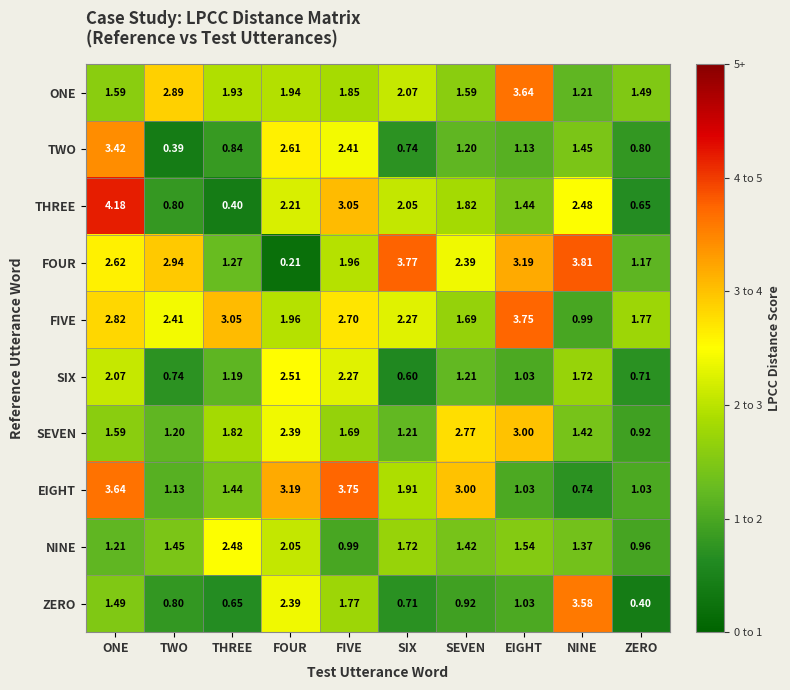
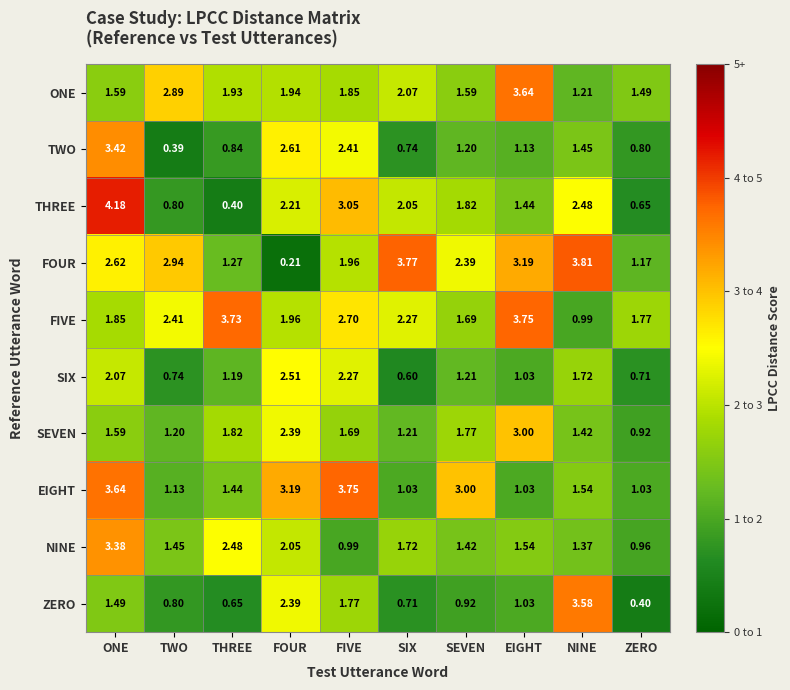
  {
    "ONE": {
      "ONE": 1.59,
      "TWO": 2.89,
      "THREE": 1.93,
      "FOUR": 1.94,
      "FIVE": 1.85,
      "SIX": 2.07,
      "SEVEN": 1.59,
      "EIGHT": 3.64,
      "NINE": 1.21,
      "ZERO": 1.49
    },
    "TWO": {
      "ONE": 3.42,
      "TWO": 0.39,
      "THREE": 0.84,
      "FOUR": 2.61,
      "FIVE": 2.41,
      "SIX": 0.74,
      "SEVEN": 1.20,
      "EIGHT": 1.13,
      "NINE": 1.45,
      "ZERO": 0.80
    },
    "THREE": {
      "ONE": 4.18,
      "TWO": 0.80,
      "THREE": 0.40,
      "FOUR": 2.21,
      "FIVE": 3.05,
      "SIX": 2.05,
      "SEVEN": 1.82,
      "EIGHT": 1.44,
      "NINE": 2.48,
      "ZERO": 0.65
    },
    "FOUR": {
      "ONE": 2.62,
      "TWO": 2.94,
      "THREE": 1.27,
      "FOUR": 0.21,
      "FIVE": 1.96,
      "SIX": 3.77,
      "SEVEN": 2.39,
      "EIGHT": 3.19,
      "NINE": 3.81,
      "ZERO": 1.17
    },
    "FIVE": {
-     "ONE": 2.82,
+     "ONE": 1.85,
      "TWO": 2.41,
-     "THREE": 3.05,
+     "THREE": 3.73,
      "FOUR": 1.96,
      "FIVE": 2.70,
      "SIX": 2.27,
      "SEVEN": 1.69,
      "EIGHT": 3.75,
      "NINE": 0.99,
      "ZERO": 1.77
    },
    "SIX": {
      "ONE": 2.07,
      "TWO": 0.74,
      "THREE": 1.19,
      "FOUR": 2.51,
      "FIVE": 2.27,
      "SIX": 0.60,
      "SEVEN": 1.21,
      "EIGHT": 1.03,
      "NINE": 1.72,
      "ZERO": 0.71
    },
    "SEVEN": {
      "ONE": 1.59,
      "TWO": 1.20,
      "THREE": 1.82,
      "FOUR": 2.39,
      "FIVE": 1.69,
      "SIX": 1.21,
-     "SEVEN": 2.77,
+     "SEVEN": 1.77,
      "EIGHT": 3.00,
      "NINE": 1.42,
      "ZERO": 0.92
    },
    "EIGHT": {
      "ONE": 3.64,
      "TWO": 1.13,
      "THREE": 1.44,
      "FOUR": 3.19,
      "FIVE": 3.75,
-     "SIX": 1.91,
+     "SIX": 1.03,
      "SEVEN": 3.00,
      "EIGHT": 1.03,
-     "NINE": 0.74,
+     "NINE": 1.54,
      "ZERO": 1.03
    },
    "NINE": {
-     "ONE": 1.21,
+     "ONE": 3.38,
      "TWO": 1.45,
      "THREE": 2.48,
      "FOUR": 2.05,
      "FIVE": 0.99,
      "SIX": 1.72,
      "SEVEN": 1.42,
      "EIGHT": 1.54,
      "NINE": 1.37,
      "ZERO": 0.96
    },
    "ZERO": {
      "ONE": 1.49,
      "TWO": 0.80,
      "THREE": 0.65,
      "FOUR": 2.39,
      "FIVE": 1.77,
      "SIX": 0.71,
      "SEVEN": 0.92,
      "EIGHT": 1.03,
      "NINE": 3.58,
      "ZERO": 0.40
    }
  }
